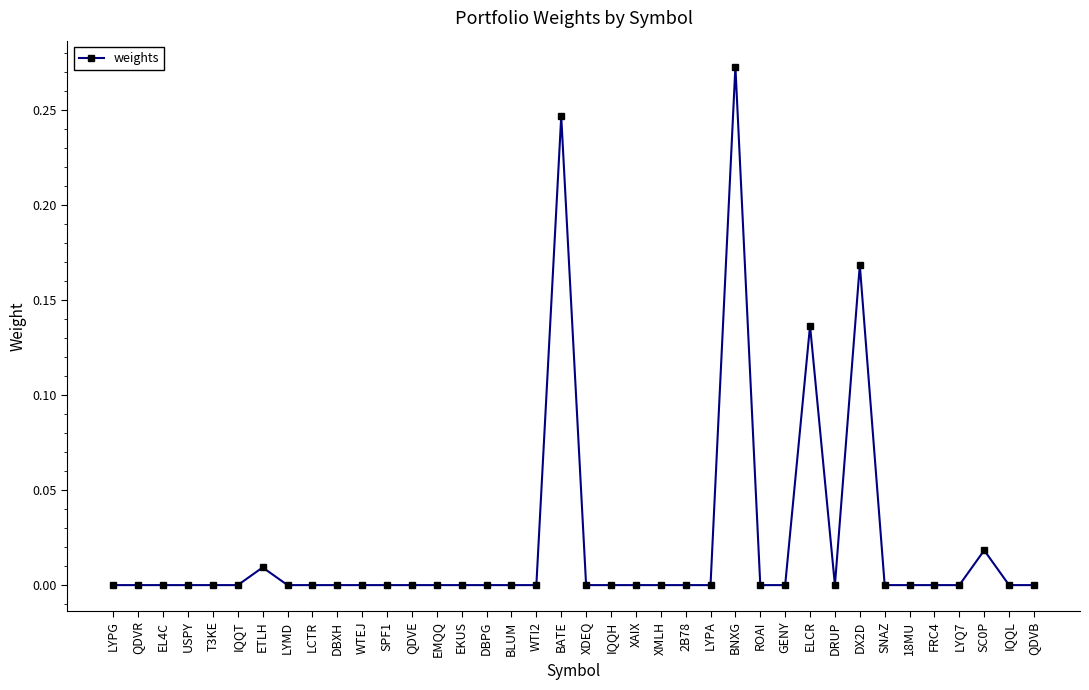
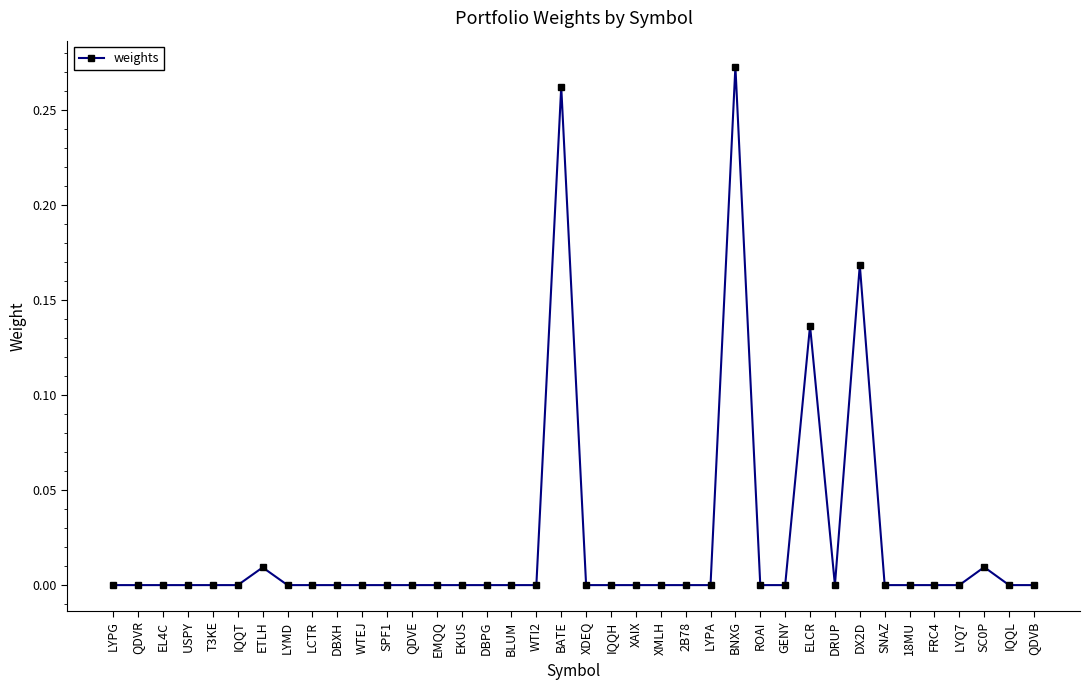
  {
    "LYPG": 0.000,
    "QDVR": 0.000,
    "EL4C": 0.000,
    "USPY": 0.000,
    "T3KE": 0.000,
    "IQQT": 0.000,
    "ETLH": 0.009,
    "LYMD": 0.000,
    "LCTR": 0.000,
    "DBXH": 0.000,
    "WTEJ": 0.000,
    "SPF1": 0.000,
    "QDVE": 0.000,
    "EMQQ": 0.000,
    "EKUS": 0.000,
    "DBPG": 0.000,
    "BLUM": 0.000,
    "WTI2": 0.000,
-   "BATE": 0.247,
+   "BATE": 0.262,
    "XDEQ": 0.000,
    "IQQH": 0.000,
    "XAIX": 0.000,
    "XMLH": 0.000,
    "2B78": 0.000,
    "LYPA": 0.000,
    "BNXG": 0.273,
    "ROAI": 0.000,
    "GENY": 0.000,
    "ELCR": 0.137,
    "DRUP": 0.000,
    "DX2D": 0.169,
    "SNAZ": 0.000,
    "18MU": 0.000,
    "FRC4": 0.000,
    "LYQ7": 0.000,
-   "SC0P": 0.018,
+   "SC0P": 0.009,
    "IQQL": 0.000,
    "QDVB": 0.000
  }
